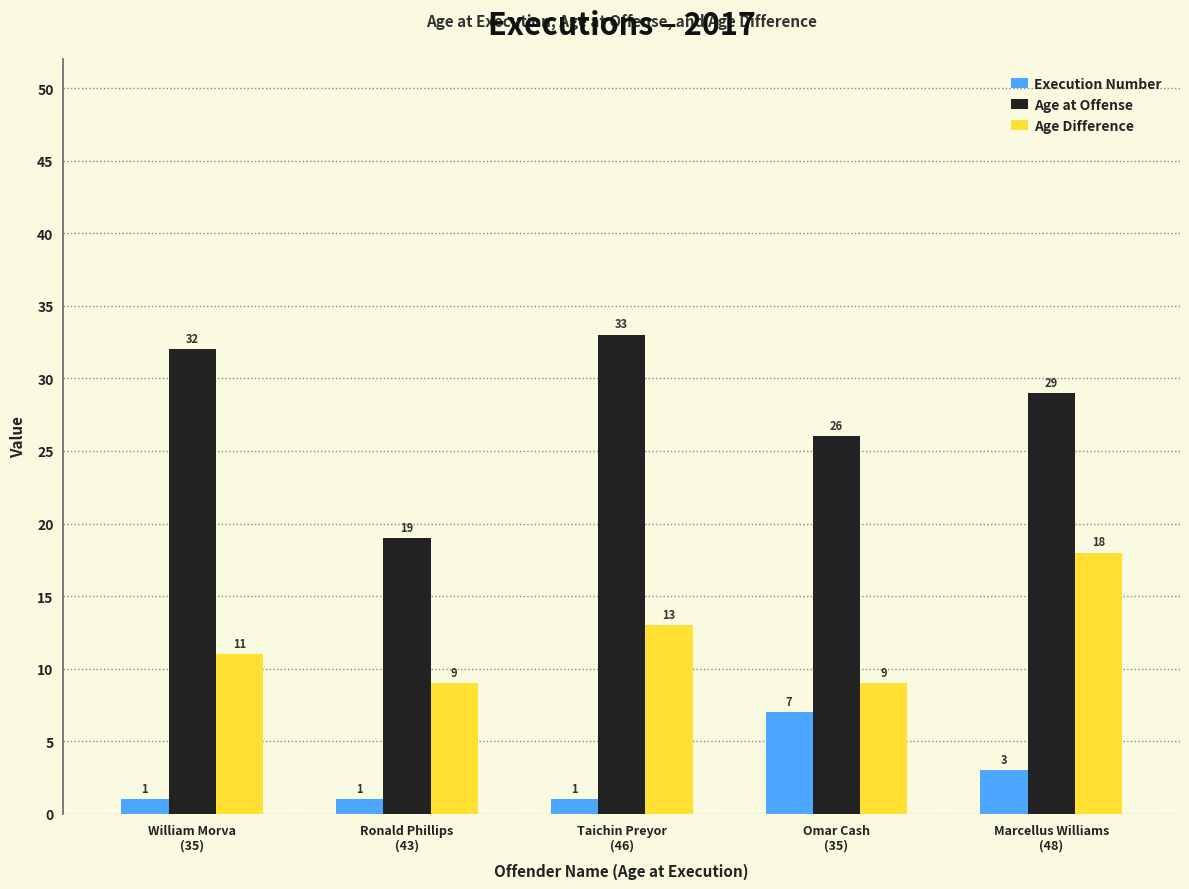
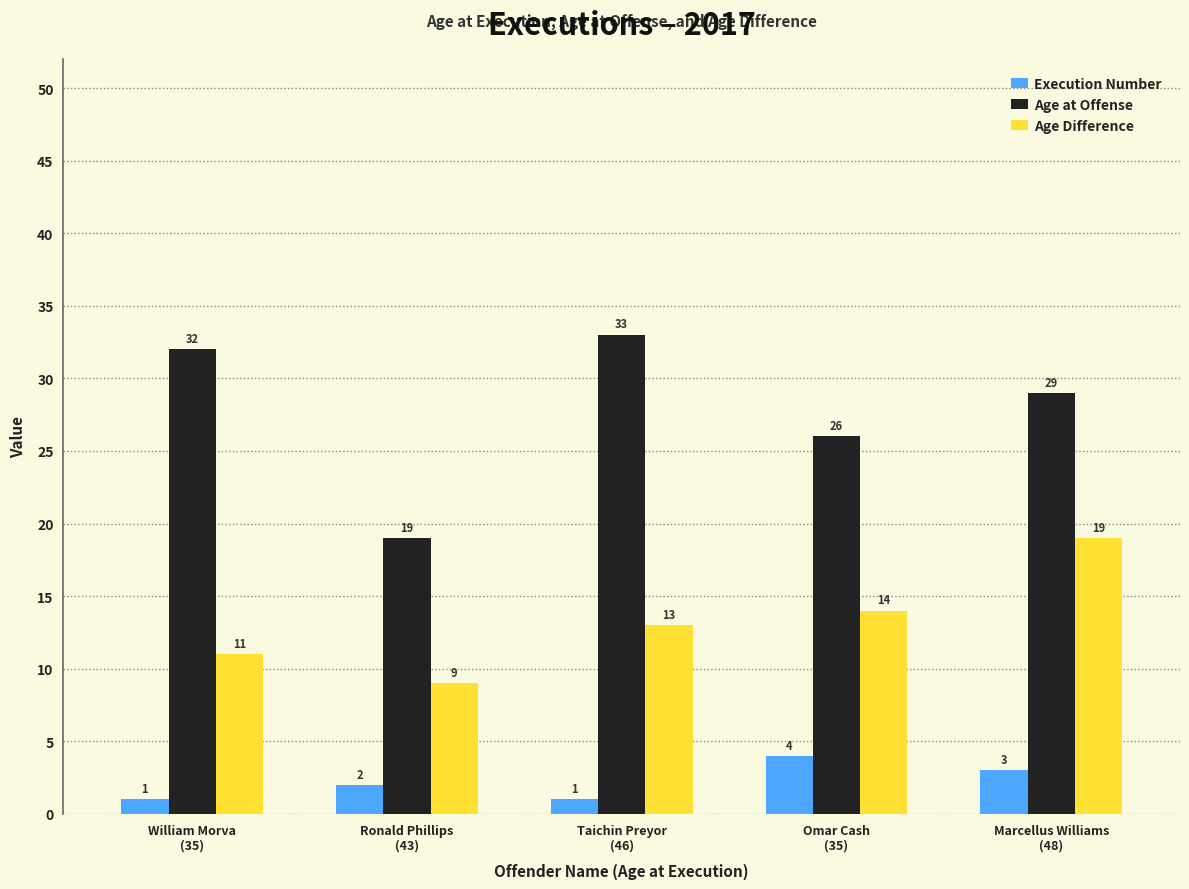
  {
    "Execution Number": {
      "William Morva (35)": 1,
-     "Ronald Phillips (43)": 1,
+     "Ronald Phillips (43)": 2,
      "Taichin Preyor (46)": 1,
-     "Omar Cash (35)": 7,
+     "Omar Cash (35)": 4,
      "Marcellus Williams (48)": 3
    },
    "Age at Offense": {
      "William Morva (35)": 32,
      "Ronald Phillips (43)": 19,
      "Taichin Preyor (46)": 33,
      "Omar Cash (35)": 26,
      "Marcellus Williams (48)": 29
    },
    "Age Difference": {
      "William Morva (35)": 11,
      "Ronald Phillips (43)": 9,
      "Taichin Preyor (46)": 13,
-     "Omar Cash (35)": 9,
-     "Marcellus Williams (48)": 18
+     "Omar Cash (35)": 14,
+     "Marcellus Williams (48)": 19
    }
  }
